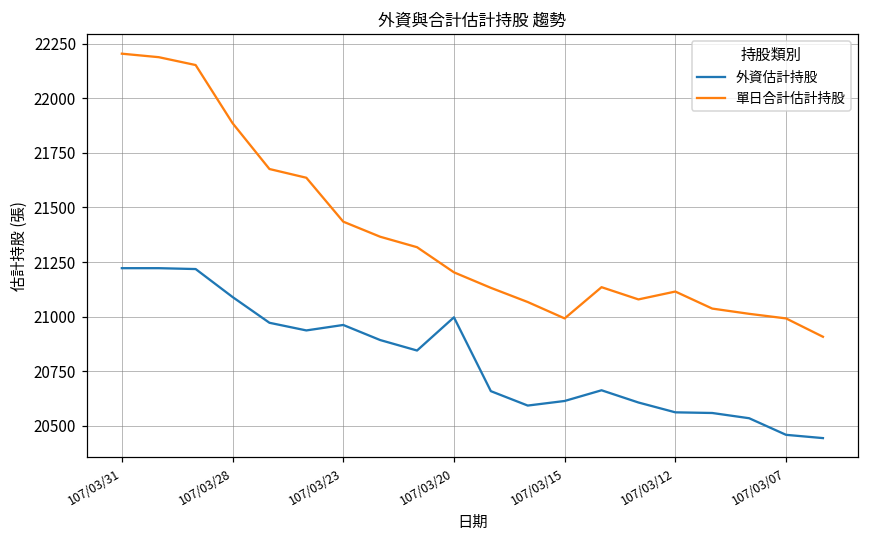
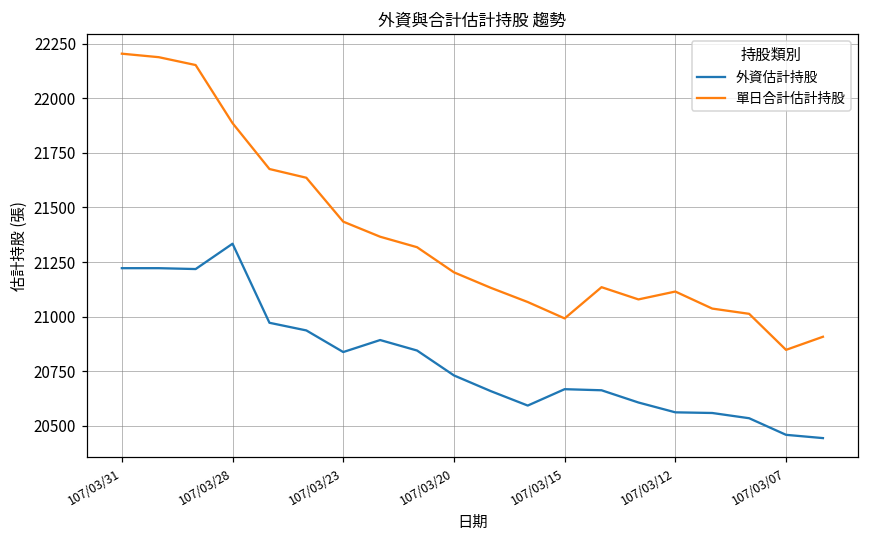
  {
    "外資估計持股": {
      "107/03/31": 21220,
-     "107/03/28": 21090,
-     "107/03/23": 20960,
-     "107/03/20": 21000,
-     "107/03/15": 20610,
+     "107/03/28": 21330,
+     "107/03/23": 20840,
+     "107/03/20": 20730,
+     "107/03/15": 20670,
      "107/03/12": 20560,
      "107/03/07": 20460
    },
    "單日合計估計持股": {
      "107/03/31": 22200,
      "107/03/28": 21890,
      "107/03/23": 21440,
      "107/03/20": 21200,
      "107/03/15": 20990,
      "107/03/12": 21120,
-     "107/03/07": 20990
+     "107/03/07": 20850
    }
  }
